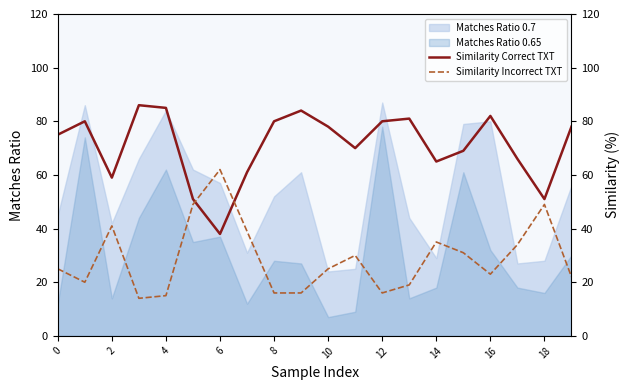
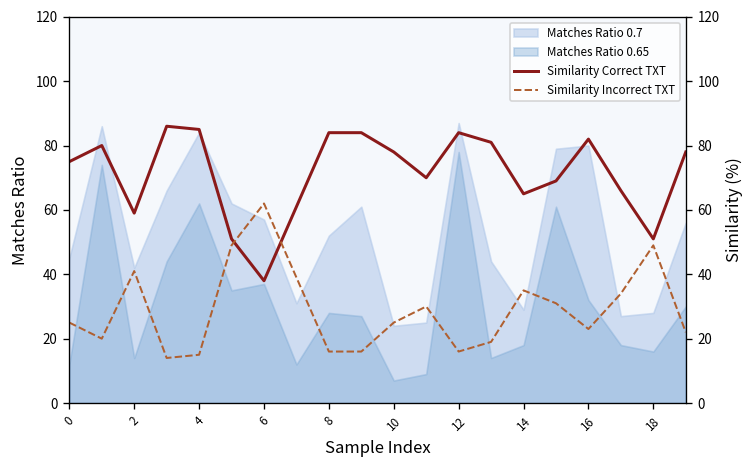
  {
    "Similarity Correct TXT": {
      "0": 75,
      "2": 59,
      "4": 85,
      "6": 38,
-     "8": 80,
+     "8": 84,
      "10": 78,
-     "12": 80,
+     "12": 84,
      "14": 65,
      "16": 82,
      "18": 51
    },
    "Similarity Incorrect TXT": {
      "0": 25,
      "2": 41,
      "4": 15,
      "6": 62,
      "8": 16,
      "10": 25,
      "12": 16,
      "14": 35,
      "16": 23,
      "18": 49
    }
  }
